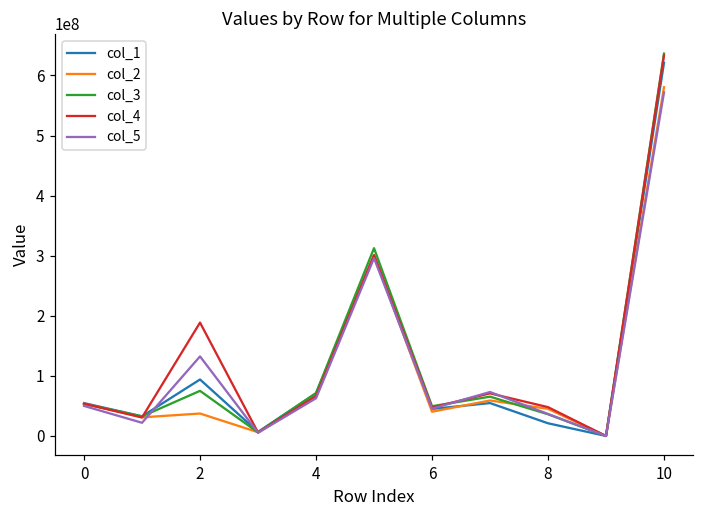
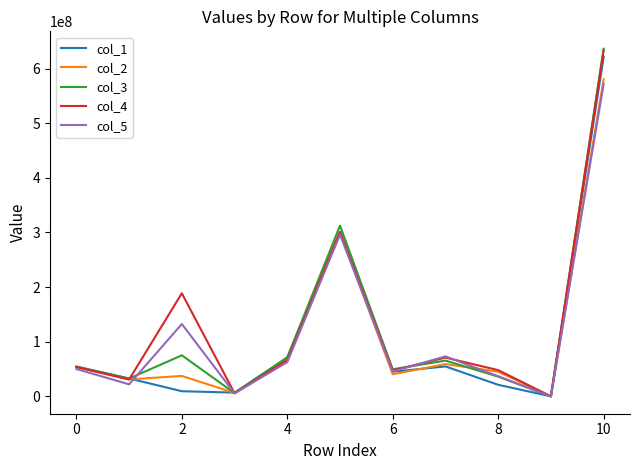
  {
    "col_1": {
-     "2": 90000000,
+     "2": 10000000,
      "8": 20000000,
      "10": 620000000
    },
    "col_2": {
      "2": 40000000,
      "10": 580000000
    },
    "col_3": {
      "2": 80000000
    },
    "col_4": {
      "2": 190000000
    },
    "col_5": {
      "2": 130000000,
      "10": 570000000
    }
  }
